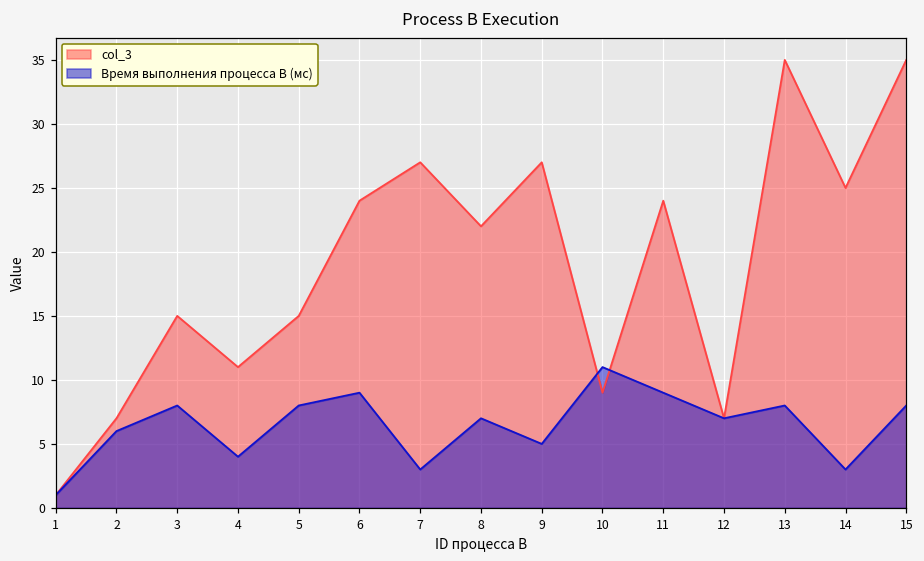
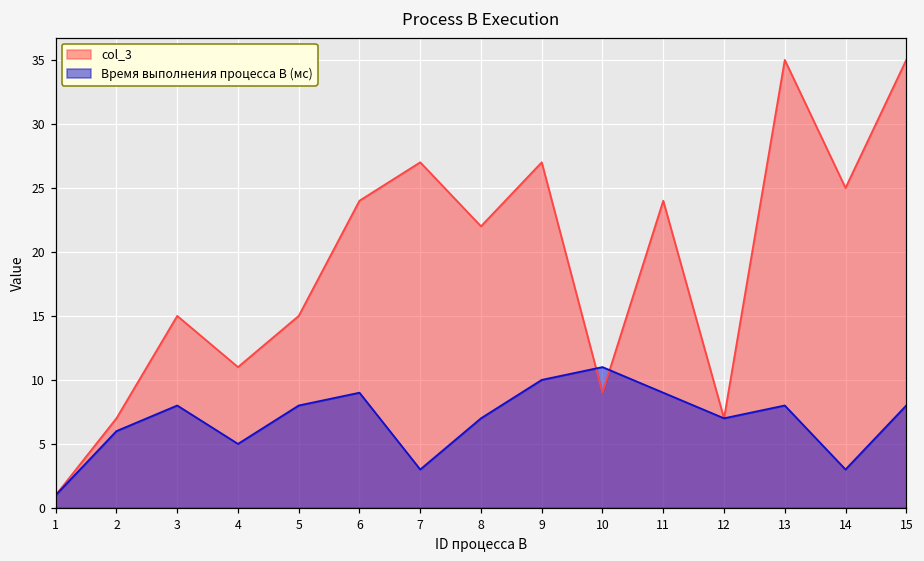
  {
    "col_3": {
      "2": 7,
      "3": 15,
      "4": 11,
      "5": 15,
      "6": 24,
      "7": 27,
      "8": 22,
      "9": 27,
      "10": 9,
      "11": 24,
      "13": 35,
      "14": 25,
      "15": 35
    },
    "Время выполнения процесса B (мс)": {
      "2": 6,
      "3": 8,
-     "4": 4,
+     "4": 5,
      "5": 8,
      "6": 9,
      "7": 3,
      "8": 7,
-     "9": 5,
+     "9": 10,
      "10": 11,
      "11": 9,
      "13": 8,
      "14": 3,
      "15": 8
    }
  }
